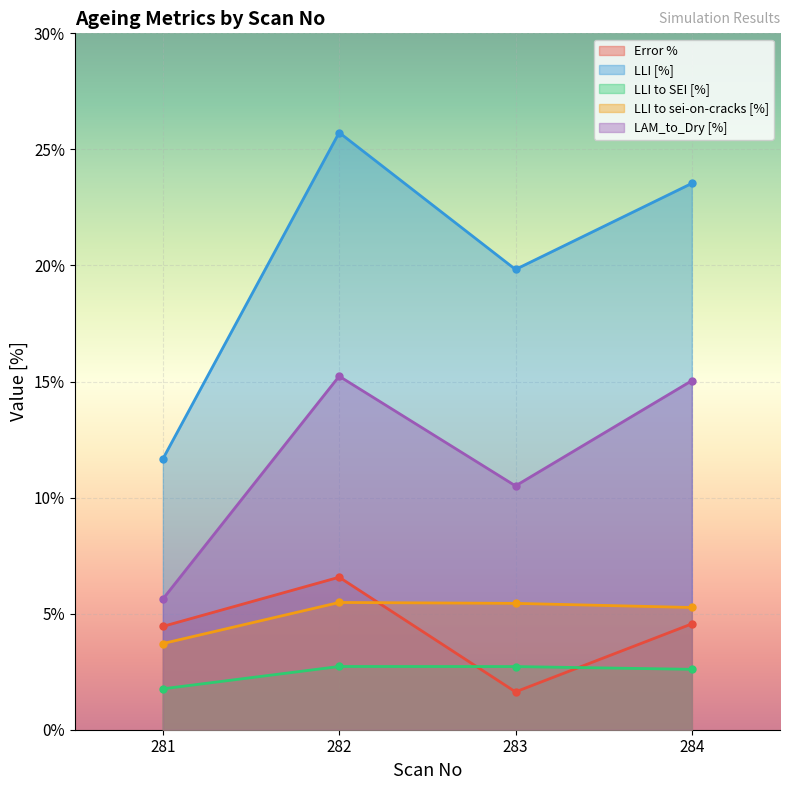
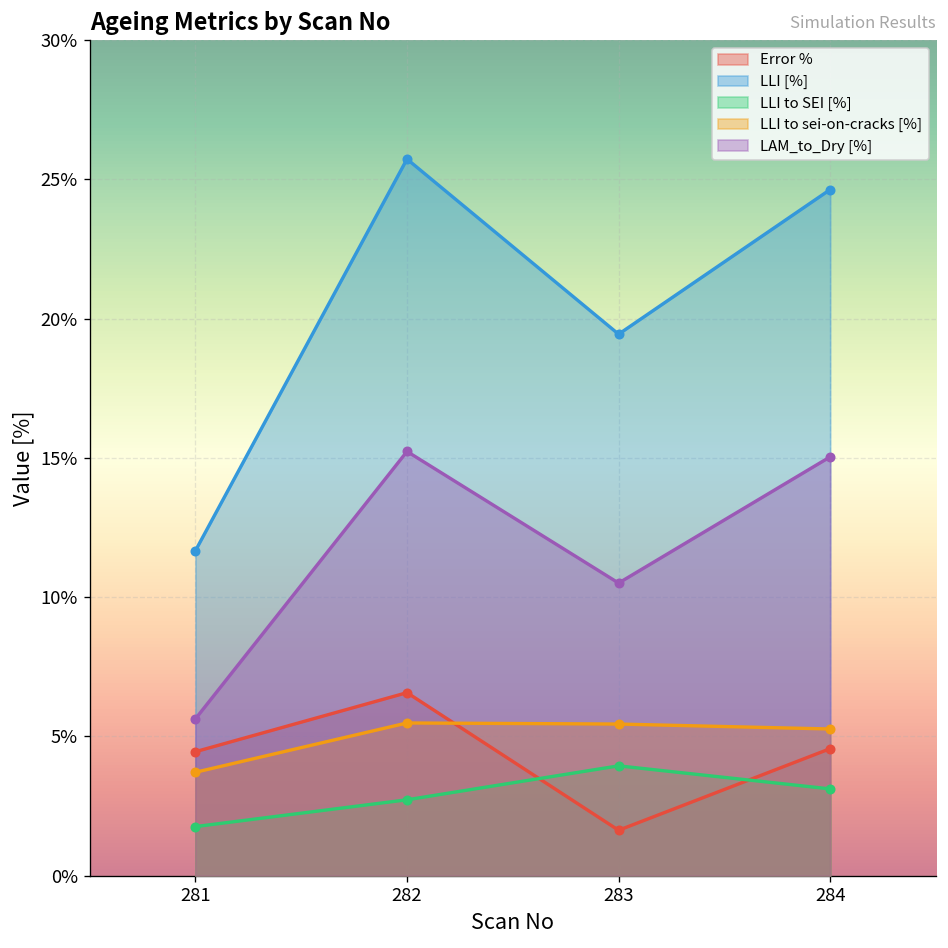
  {
    "LLI [%]": {
      "281": "11.7%",
      "282": "25.7%",
-     "283": "19.8%",
-     "284": "23.5%"
+     "283": "19.4%",
+     "284": "24.6%"
    },
    "LLI to SEI [%]": {
      "281": "1.8%",
      "282": "2.7%",
-     "283": "2.7%",
-     "284": "2.6%"
+     "283": "3.9%",
+     "284": "3.1%"
    },
    "LAM_to_Dry [%]": {
      "281": "5.6%",
      "282": "15.2%",
      "283": "10.5%",
      "284": "15.0%"
    }
  }
